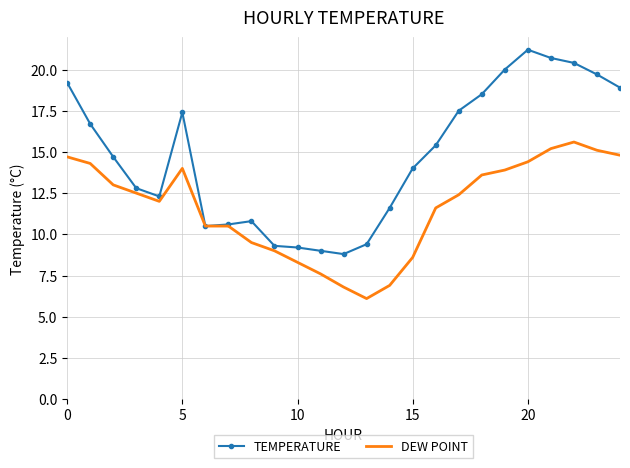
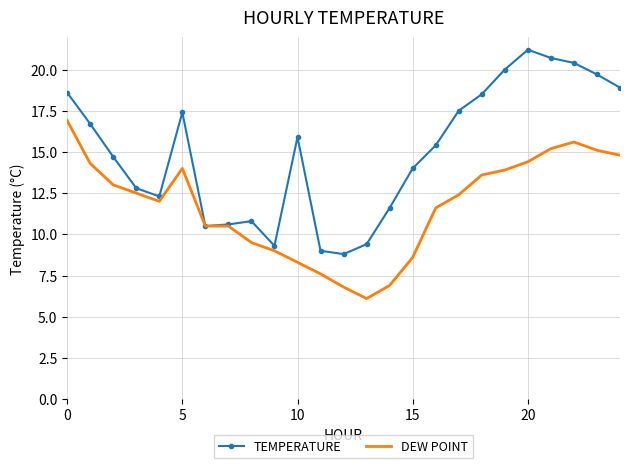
  {
    "TEMPERATURE": {
-     "0": 19.2,
+     "0": 18.6,
      "5": 17.4,
-     "10": 9.2,
+     "10": 15.9,
      "15": 14.0,
      "20": 21.2
    },
    "DEW POINT": {
-     "0": 14.7,
+     "0": 16.9,
      "5": 14.0,
      "10": 8.3,
      "15": 8.6,
      "20": 14.4
    }
  }
